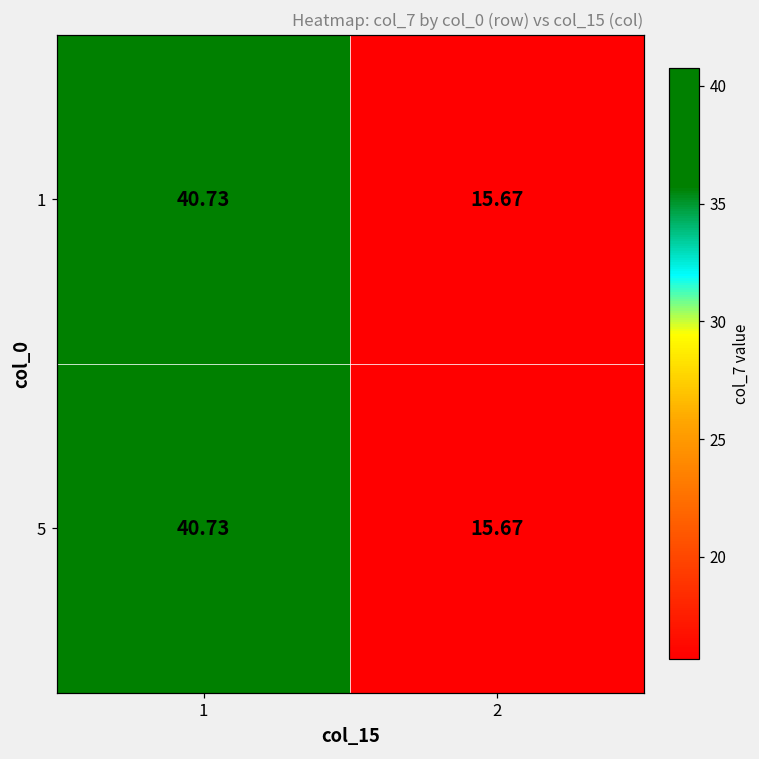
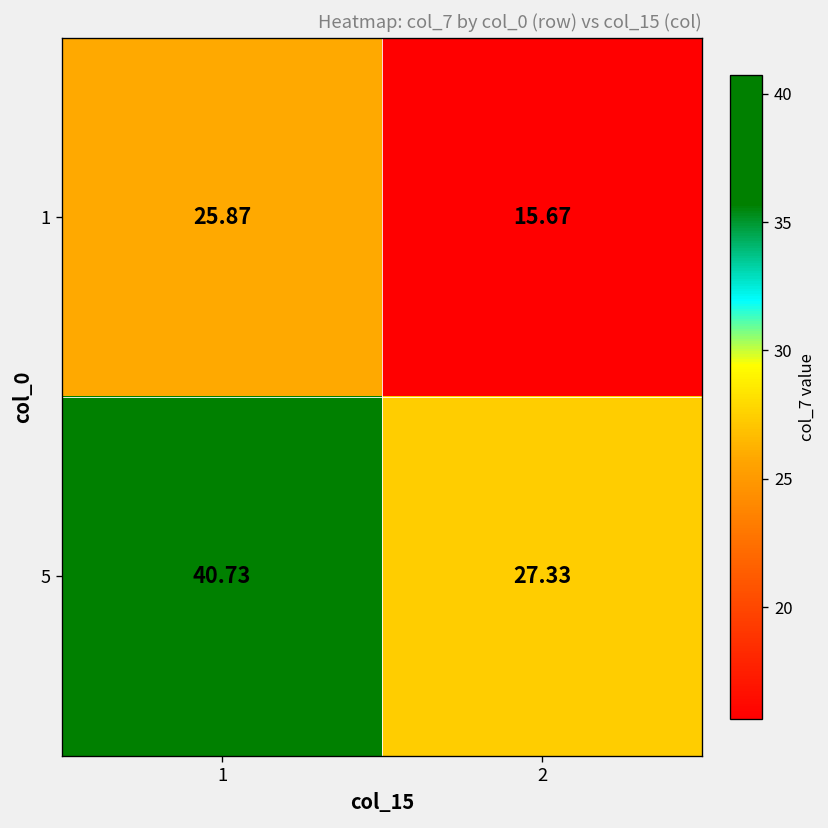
  {
    "1": {
-     "1": 40.73,
+     "1": 25.87,
      "2": 15.67
    },
    "5": {
      "1": 40.73,
-     "2": 15.67
+     "2": 27.33
    }
  }
